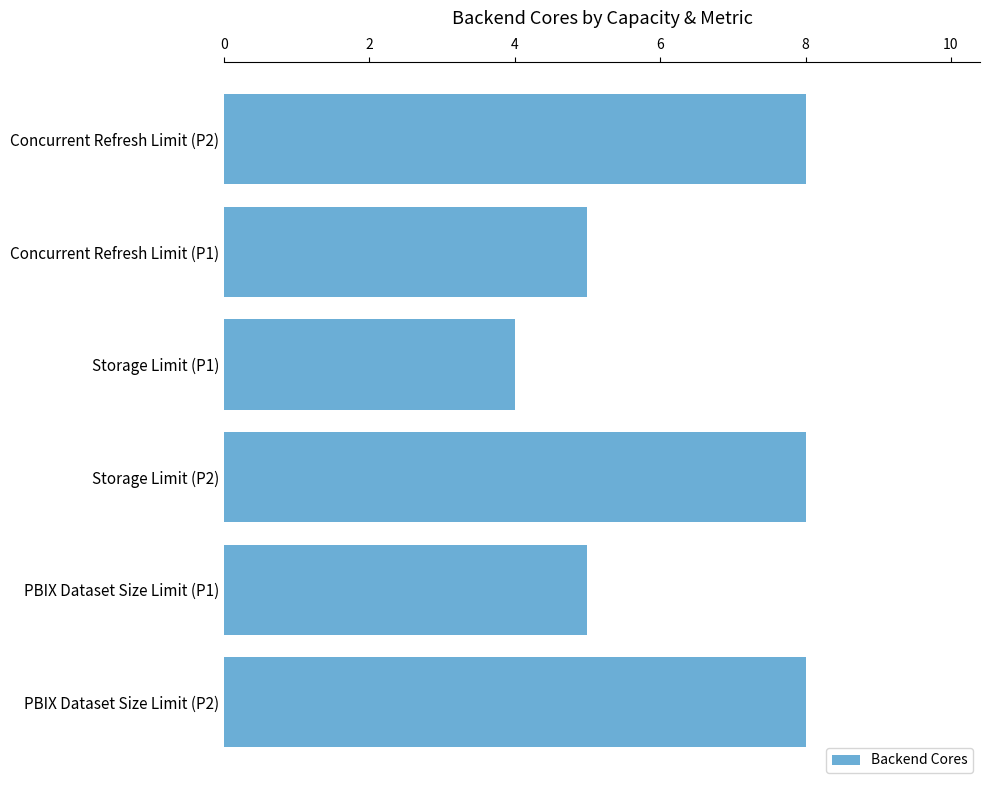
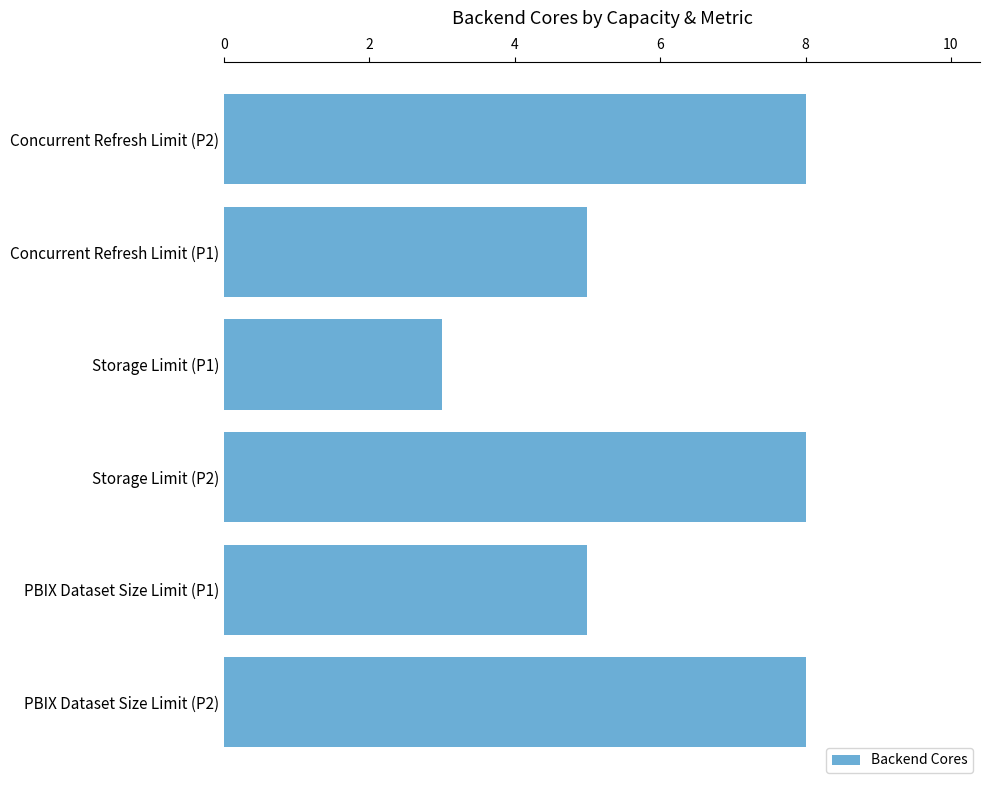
  {
    "Concurrent Refresh Limit (P2)": 8,
    "Concurrent Refresh Limit (P1)": 5,
-   "Storage Limit (P1)": 4,
+   "Storage Limit (P1)": 3,
    "Storage Limit (P2)": 8,
    "PBIX Dataset Size Limit (P1)": 5,
    "PBIX Dataset Size Limit (P2)": 8
  }
